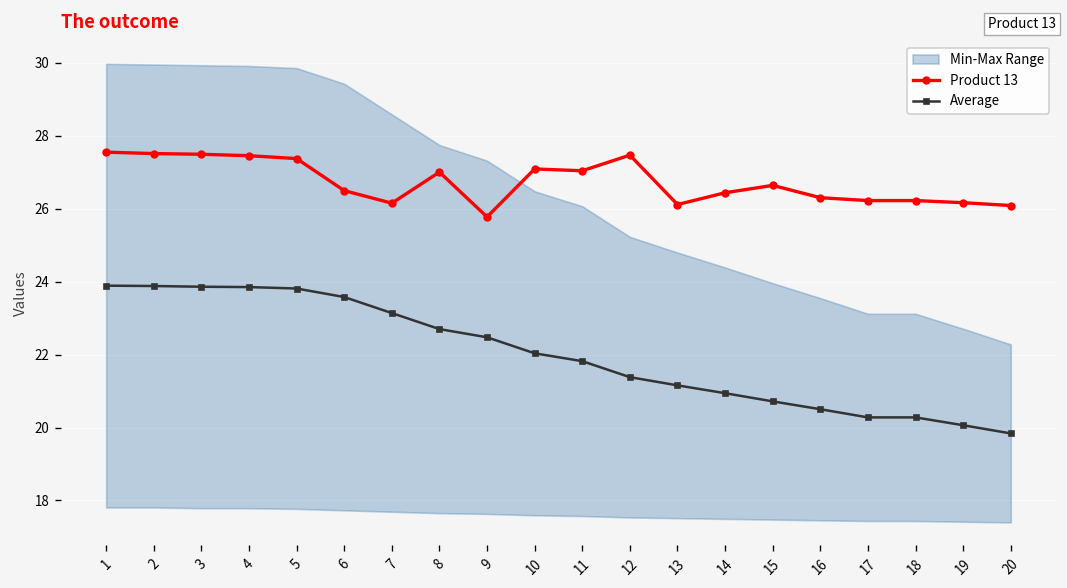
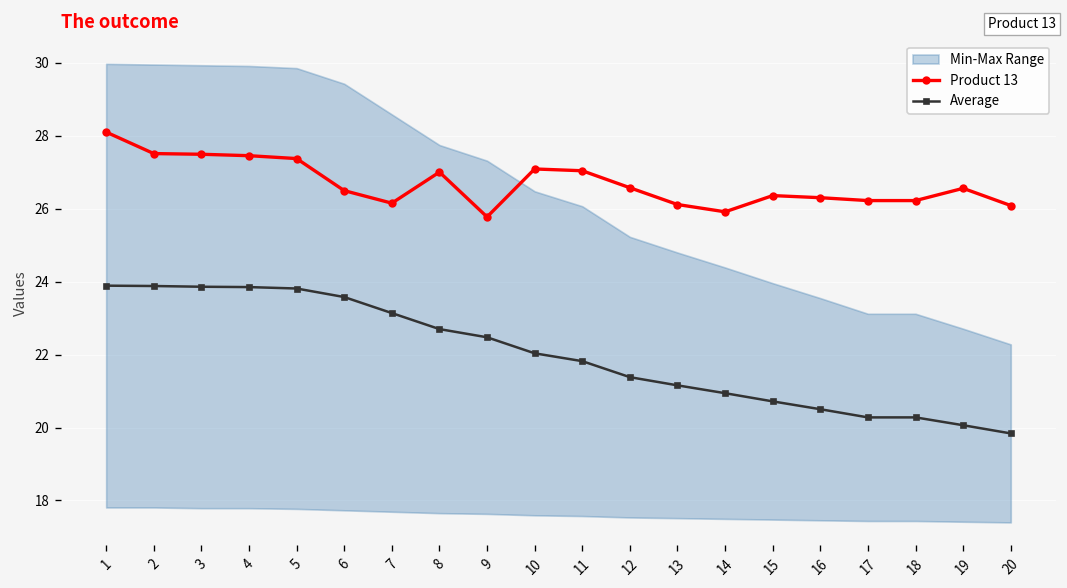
  {
    "Product 13": {
-     "1": 27.6,
+     "1": 28.1,
      "2": 27.5,
      "3": 27.5,
      "4": 27.5,
      "5": 27.4,
      "6": 26.5,
      "7": 26.2,
      "8": 27.0,
      "9": 25.8,
      "10": 27.1,
      "11": 27.0,
-     "12": 27.5,
+     "12": 26.6,
      "13": 26.1,
-     "14": 26.4,
-     "15": 26.6,
+     "14": 25.9,
+     "15": 26.4,
      "16": 26.3,
      "17": 26.2,
      "18": 26.2,
-     "19": 26.2,
+     "19": 26.6,
      "20": 26.1
    },
    "Average": {
      "1": 23.9,
      "2": 23.9,
      "3": 23.9,
      "4": 23.9,
      "5": 23.8,
      "6": 23.6,
      "7": 23.1,
      "8": 22.7,
      "9": 22.5,
      "10": 22.0,
      "11": 21.8,
      "12": 21.4,
      "13": 21.2,
      "14": 20.9,
      "15": 20.7,
      "16": 20.5,
      "17": 20.3,
      "18": 20.3,
      "19": 20.1,
      "20": 19.8
    }
  }
